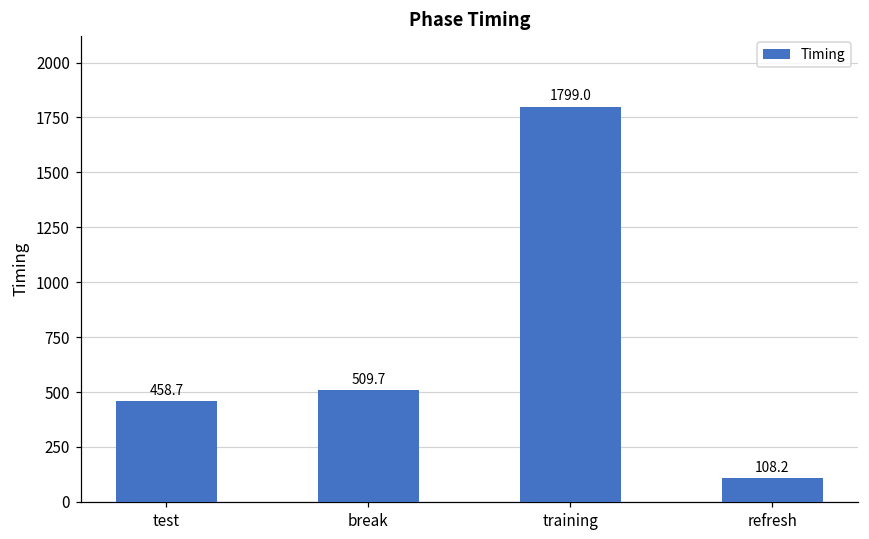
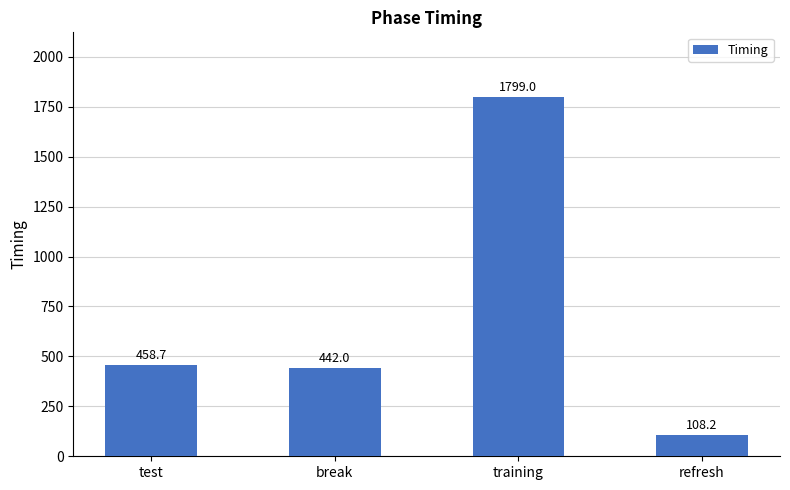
  {
    "test": 458.7,
-   "break": 509.7,
+   "break": 442.0,
    "training": 1799.0,
    "refresh": 108.2
  }
